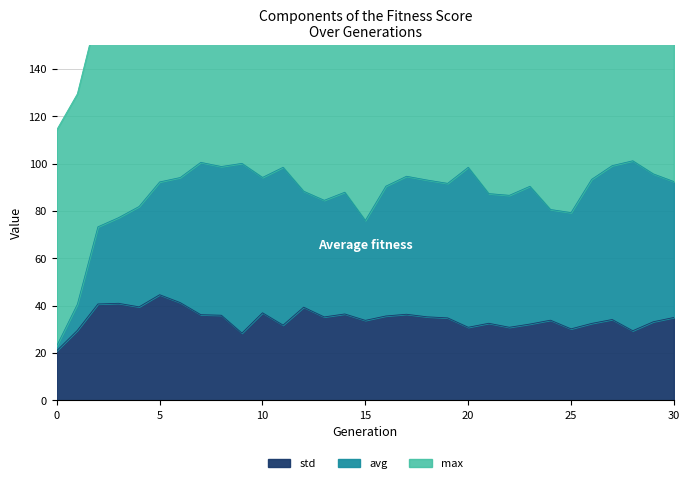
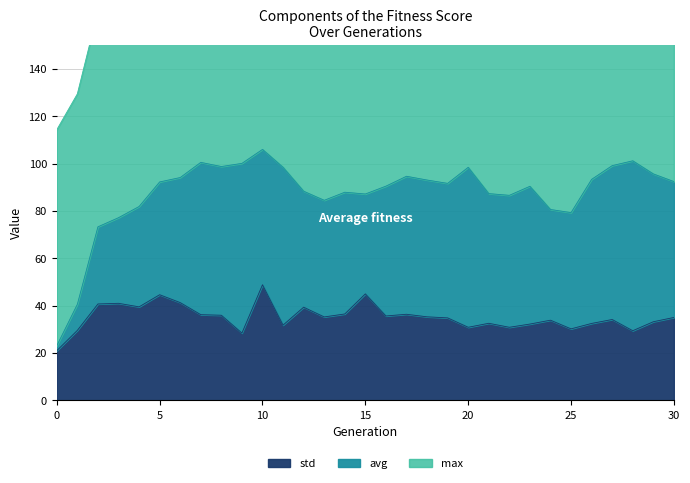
  {
    "std": {
      "0": 21,
      "5": 45,
-     "10": 37,
-     "15": 34,
+     "10": 49,
+     "15": 45,
      "20": 31,
      "25": 30,
      "30": 35
    }
  }
